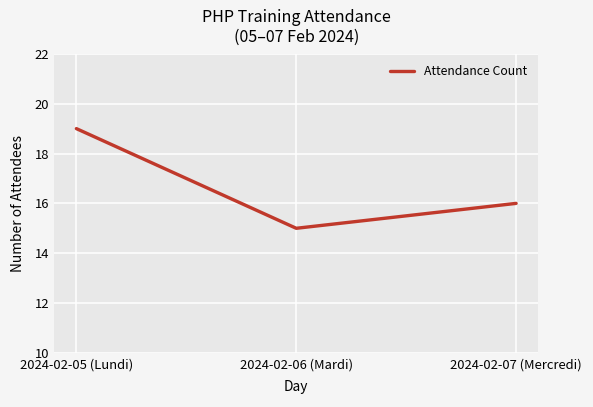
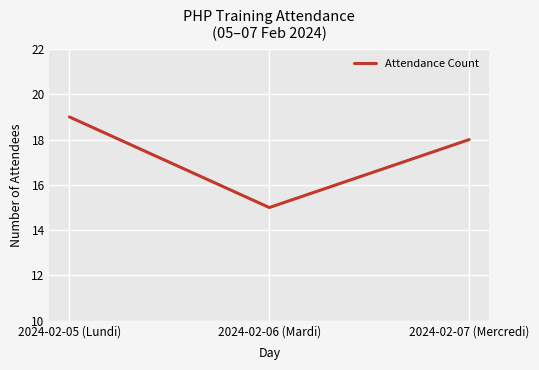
  {
    "2024-02-05 (Lundi)": 19,
    "2024-02-06 (Mardi)": 15,
-   "2024-02-07 (Mercredi)": 16
+   "2024-02-07 (Mercredi)": 18
  }
